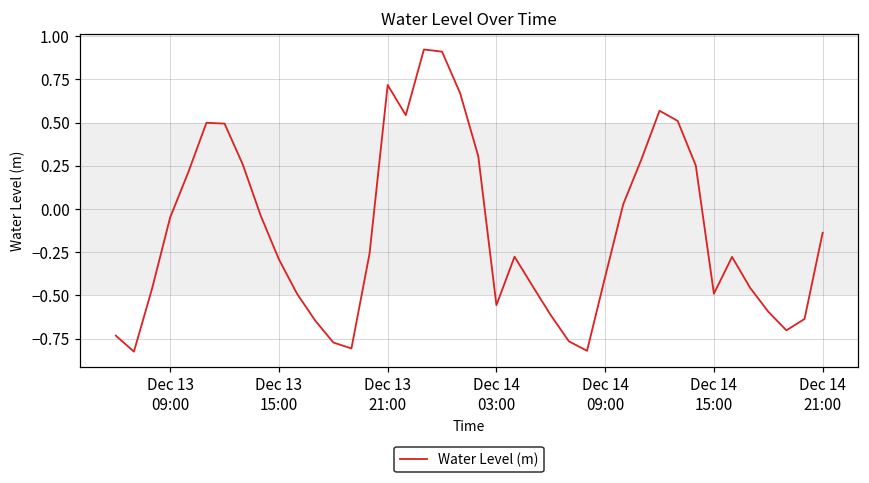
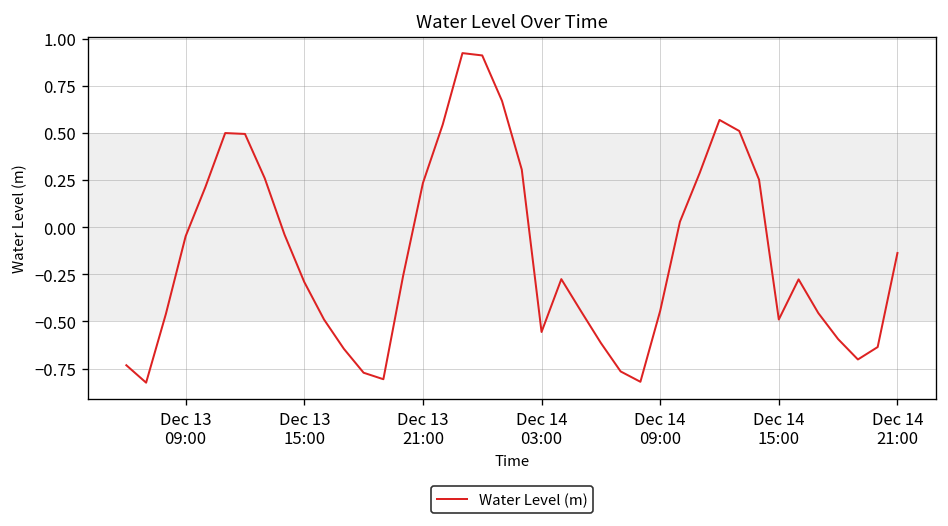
  {
    "Dec 13 09:00": -0.05,
    "Dec 13 15:00": -0.29,
-   "Dec 13 21:00": 0.72,
+   "Dec 13 21:00": 0.23,
    "Dec 14 03:00": -0.56,
-   "Dec 14 09:00": -0.39,
+   "Dec 14 09:00": -0.44,
    "Dec 14 15:00": -0.49,
    "Dec 14 21:00": -0.14
  }
